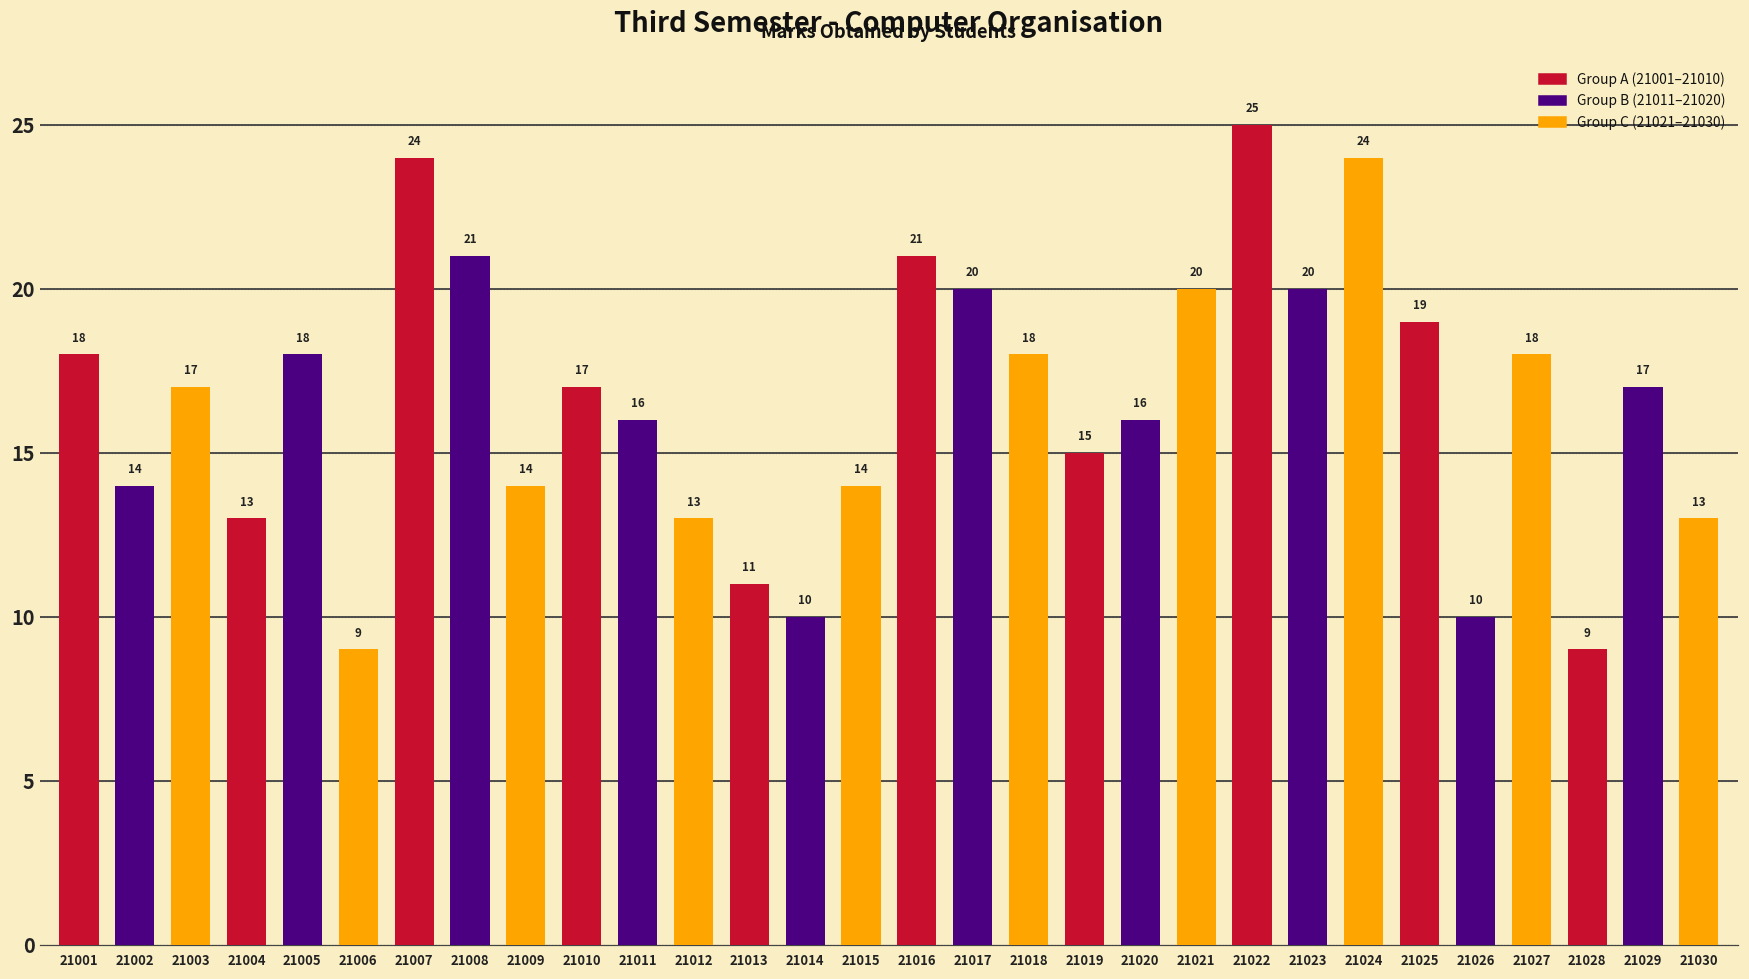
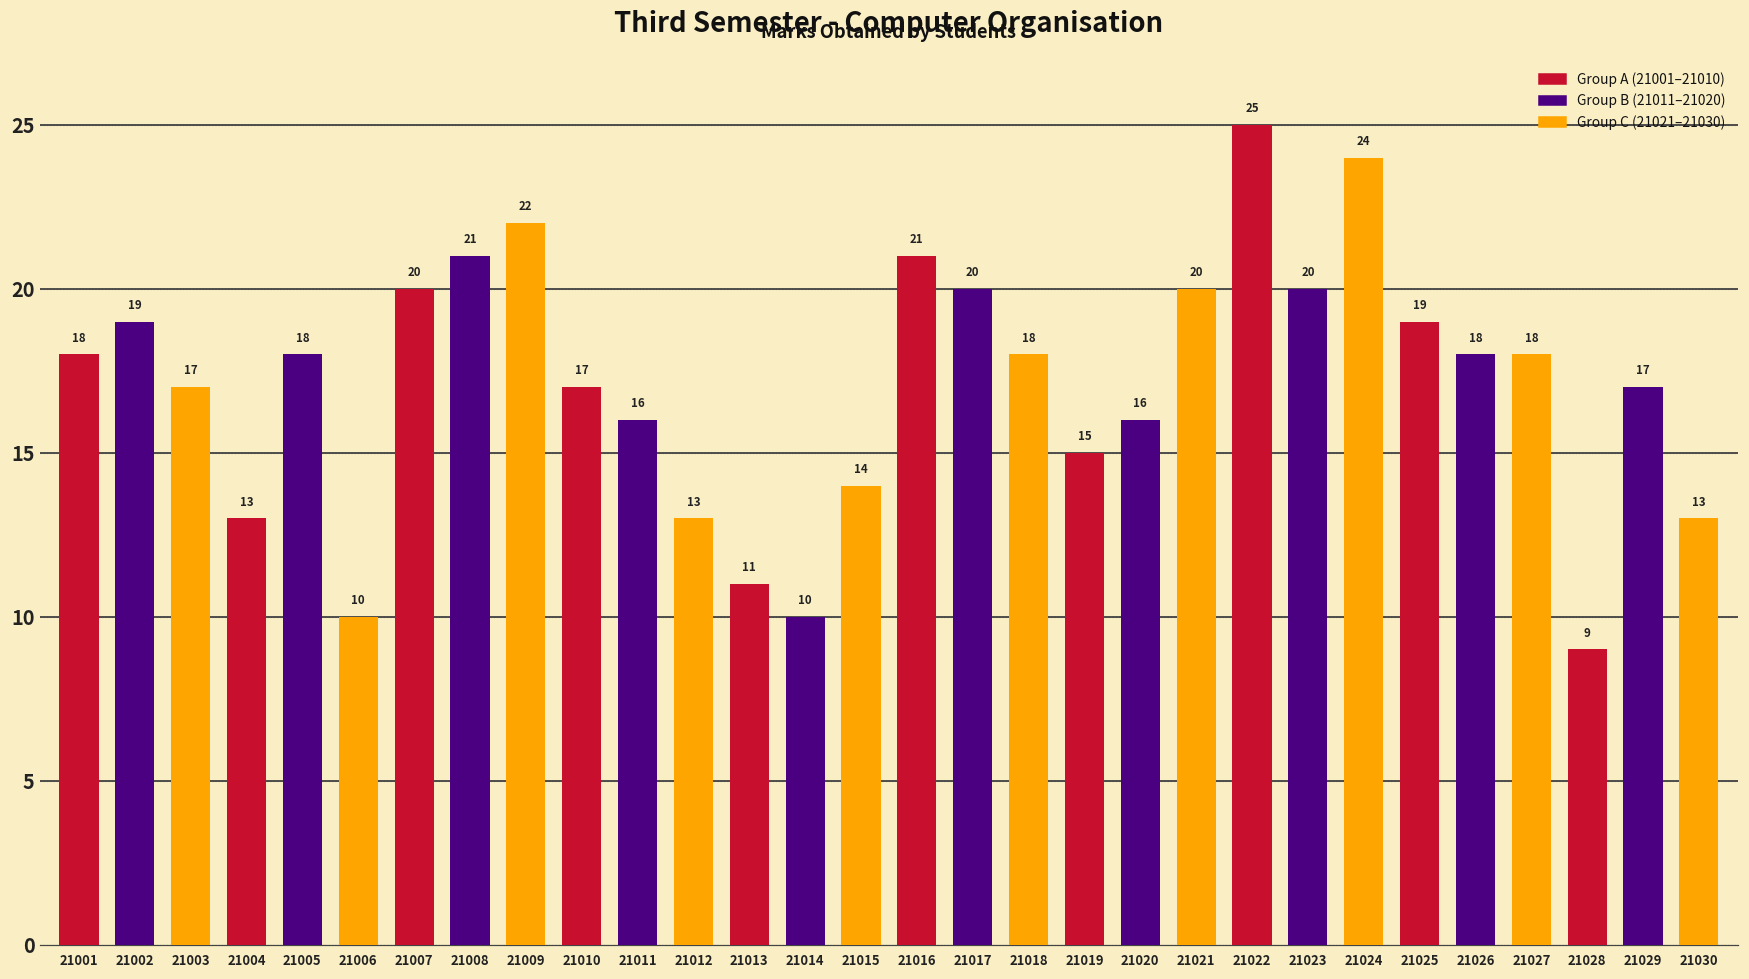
  {
    "21001": 18,
-   "21002": 14,
+   "21002": 19,
    "21003": 17,
    "21004": 13,
    "21005": 18,
-   "21006": 9,
-   "21007": 24,
+   "21006": 10,
+   "21007": 20,
    "21008": 21,
-   "21009": 14,
+   "21009": 22,
    "21010": 17,
    "21011": 16,
    "21012": 13,
    "21013": 11,
    "21014": 10,
    "21015": 14,
    "21016": 21,
    "21017": 20,
    "21018": 18,
    "21019": 15,
    "21020": 16,
    "21021": 20,
    "21022": 25,
    "21023": 20,
    "21024": 24,
    "21025": 19,
-   "21026": 10,
+   "21026": 18,
    "21027": 18,
    "21028": 9,
    "21029": 17,
    "21030": 13
  }
